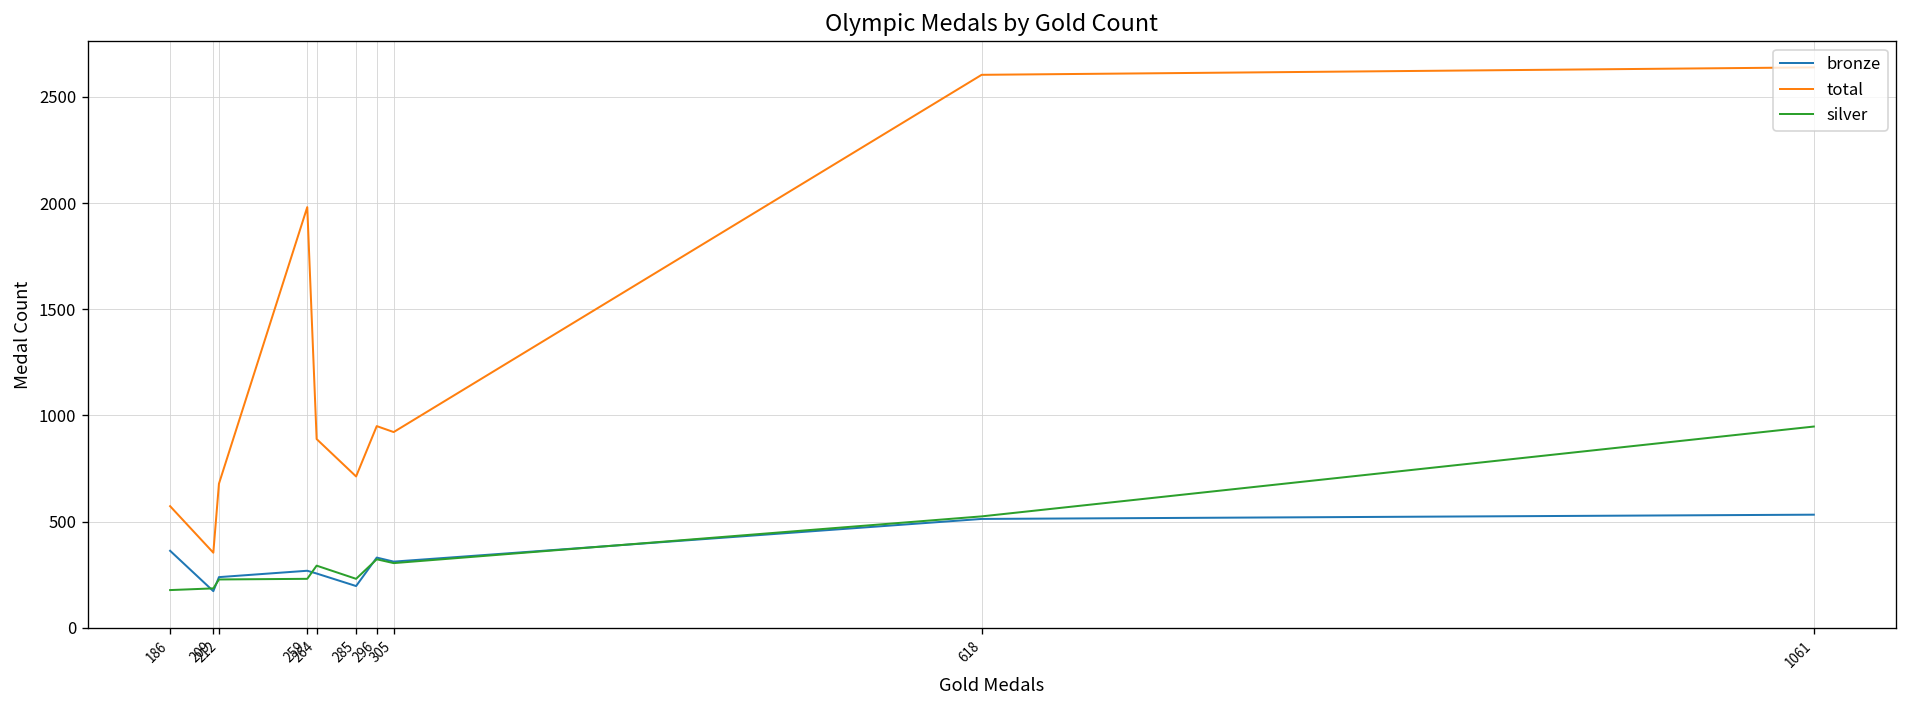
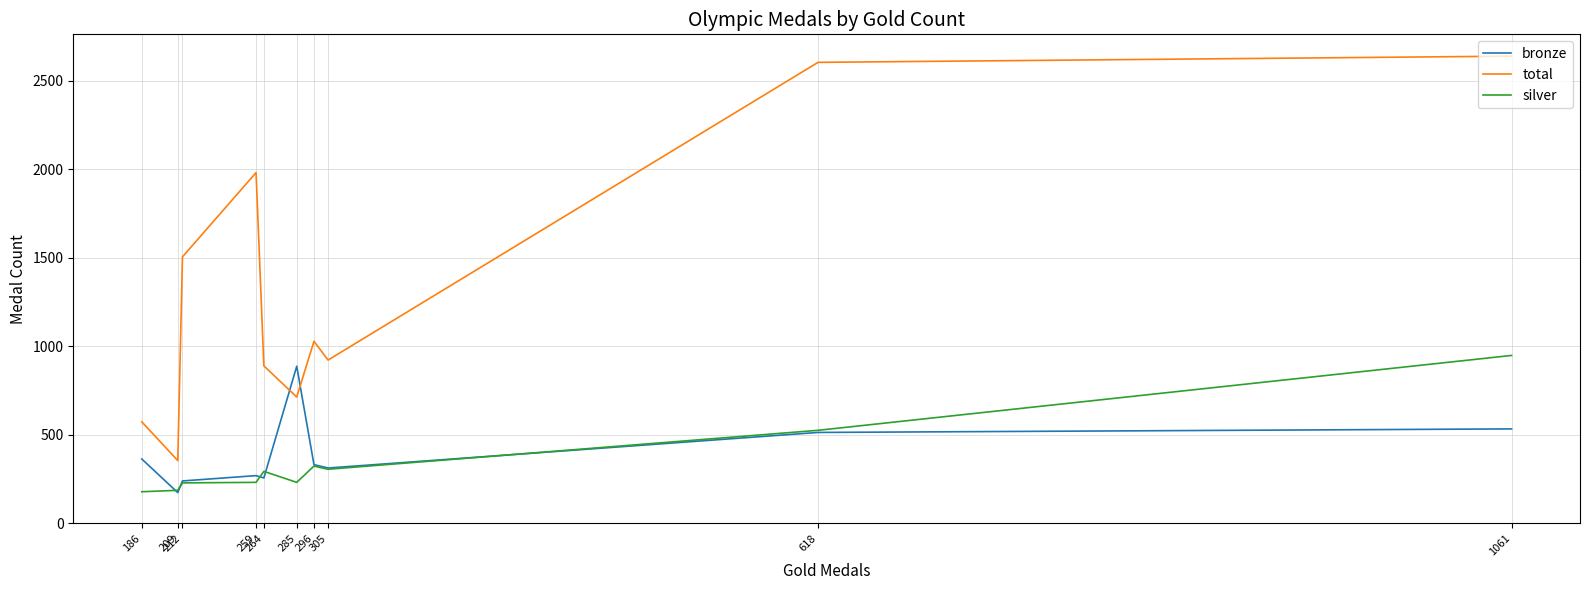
  {
    "bronze": {
      "186": 360,
      "259": 270,
      "264": 260,
-     "285": 200,
+     "285": 890,
      "1061": 530
    },
    "total": {
      "186": 570,
      "209": 350,
-     "212": 680,
+     "212": 1510,
      "259": 1980,
      "264": 890,
      "285": 710,
-     "296": 950,
+     "296": 1030,
      "305": 920,
      "618": 2600
    },
    "silver": {
      "186": 180,
      "259": 230,
      "264": 290,
      "285": 230,
      "1061": 950
    }
  }
